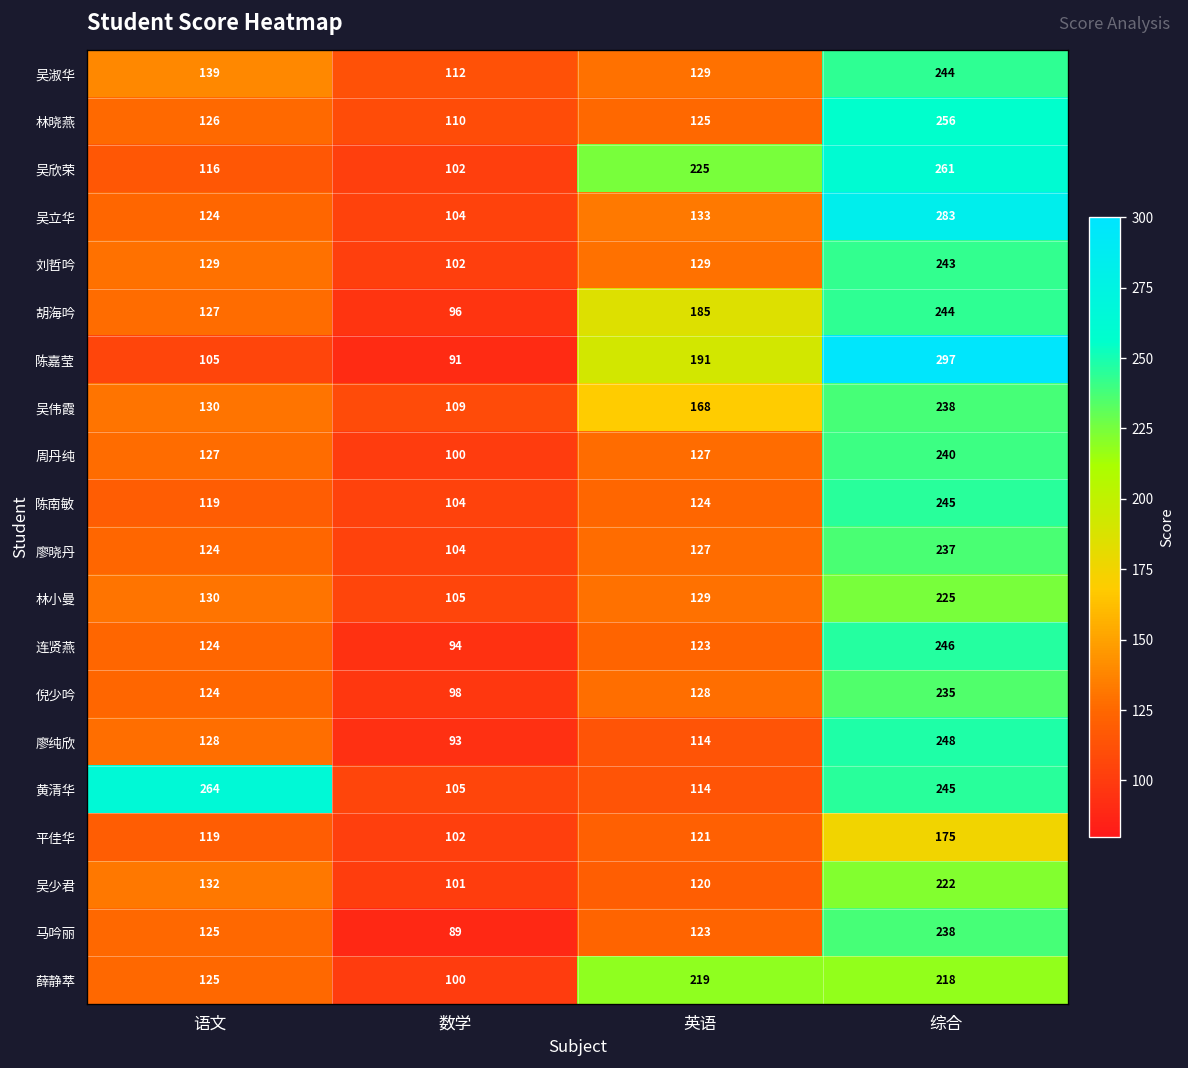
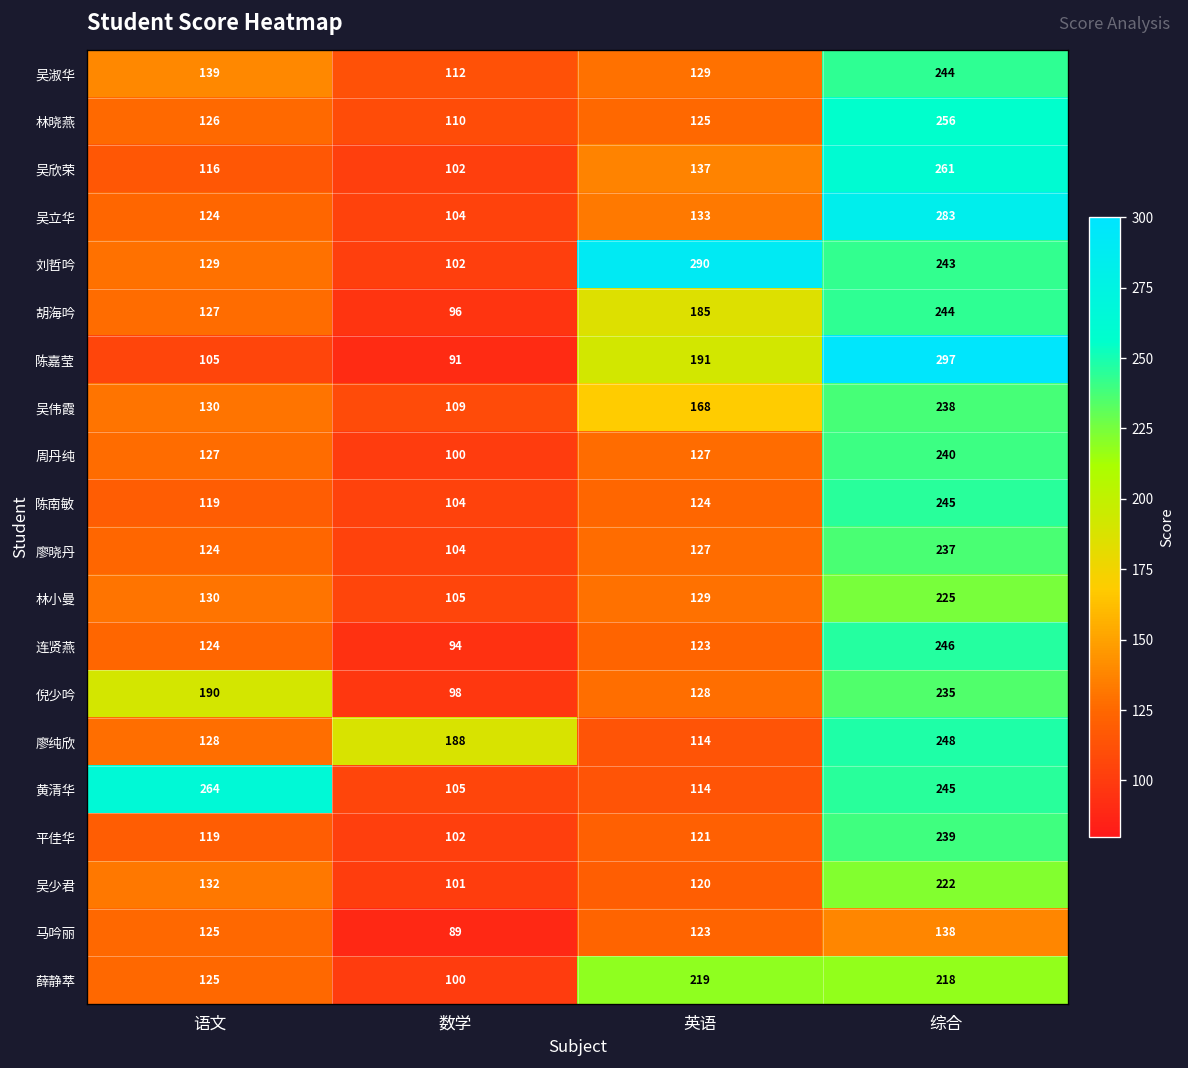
  {
    "吴淑华": {
      "语文": 139,
      "数学": 112,
      "英语": 129,
      "综合": 244
    },
    "林晓燕": {
      "语文": 126,
      "数学": 110,
      "英语": 125,
      "综合": 256
    },
    "吴欣荣": {
      "语文": 116,
      "数学": 102,
-     "英语": 225,
+     "英语": 137,
      "综合": 261
    },
    "吴立华": {
      "语文": 124,
      "数学": 104,
      "英语": 133,
      "综合": 283
    },
    "刘哲吟": {
      "语文": 129,
      "数学": 102,
-     "英语": 129,
+     "英语": 290,
      "综合": 243
    },
    "胡海吟": {
      "语文": 127,
      "数学": 96,
      "英语": 185,
      "综合": 244
    },
    "陈嘉莹": {
      "语文": 105,
      "数学": 91,
      "英语": 191,
      "综合": 297
    },
    "吴伟霞": {
      "语文": 130,
      "数学": 109,
      "英语": 168,
      "综合": 238
    },
    "周丹纯": {
      "语文": 127,
      "数学": 100,
      "英语": 127,
      "综合": 240
    },
    "陈南敏": {
      "语文": 119,
      "数学": 104,
      "英语": 124,
      "综合": 245
    },
    "廖晓丹": {
      "语文": 124,
      "数学": 104,
      "英语": 127,
      "综合": 237
    },
    "林小曼": {
      "语文": 130,
      "数学": 105,
      "英语": 129,
      "综合": 225
    },
    "连贤燕": {
      "语文": 124,
      "数学": 94,
      "英语": 123,
      "综合": 246
    },
    "倪少吟": {
-     "语文": 124,
+     "语文": 190,
      "数学": 98,
      "英语": 128,
      "综合": 235
    },
    "廖纯欣": {
      "语文": 128,
-     "数学": 93,
+     "数学": 188,
      "英语": 114,
      "综合": 248
    },
    "黄清华": {
      "语文": 264,
      "数学": 105,
      "英语": 114,
      "综合": 245
    },
    "平佳华": {
      "语文": 119,
      "数学": 102,
      "英语": 121,
-     "综合": 175
+     "综合": 239
    },
    "吴少君": {
      "语文": 132,
      "数学": 101,
      "英语": 120,
      "综合": 222
    },
    "马吟丽": {
      "语文": 125,
      "数学": 89,
      "英语": 123,
-     "综合": 238
+     "综合": 138
    },
    "薛静萃": {
      "语文": 125,
      "数学": 100,
      "英语": 219,
      "综合": 218
    }
  }
